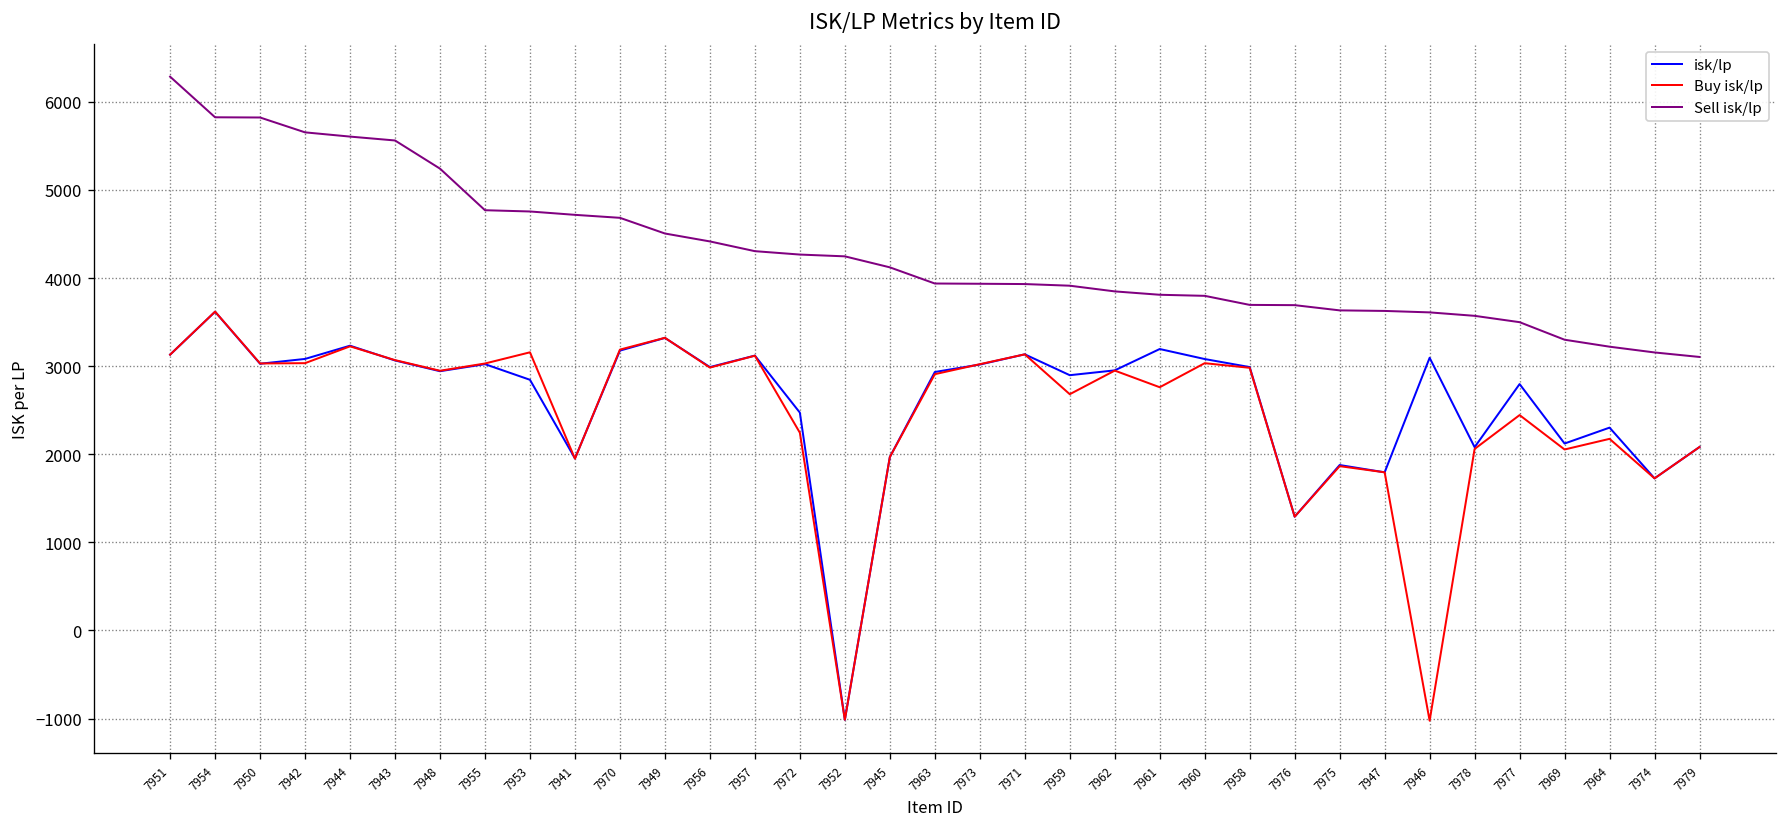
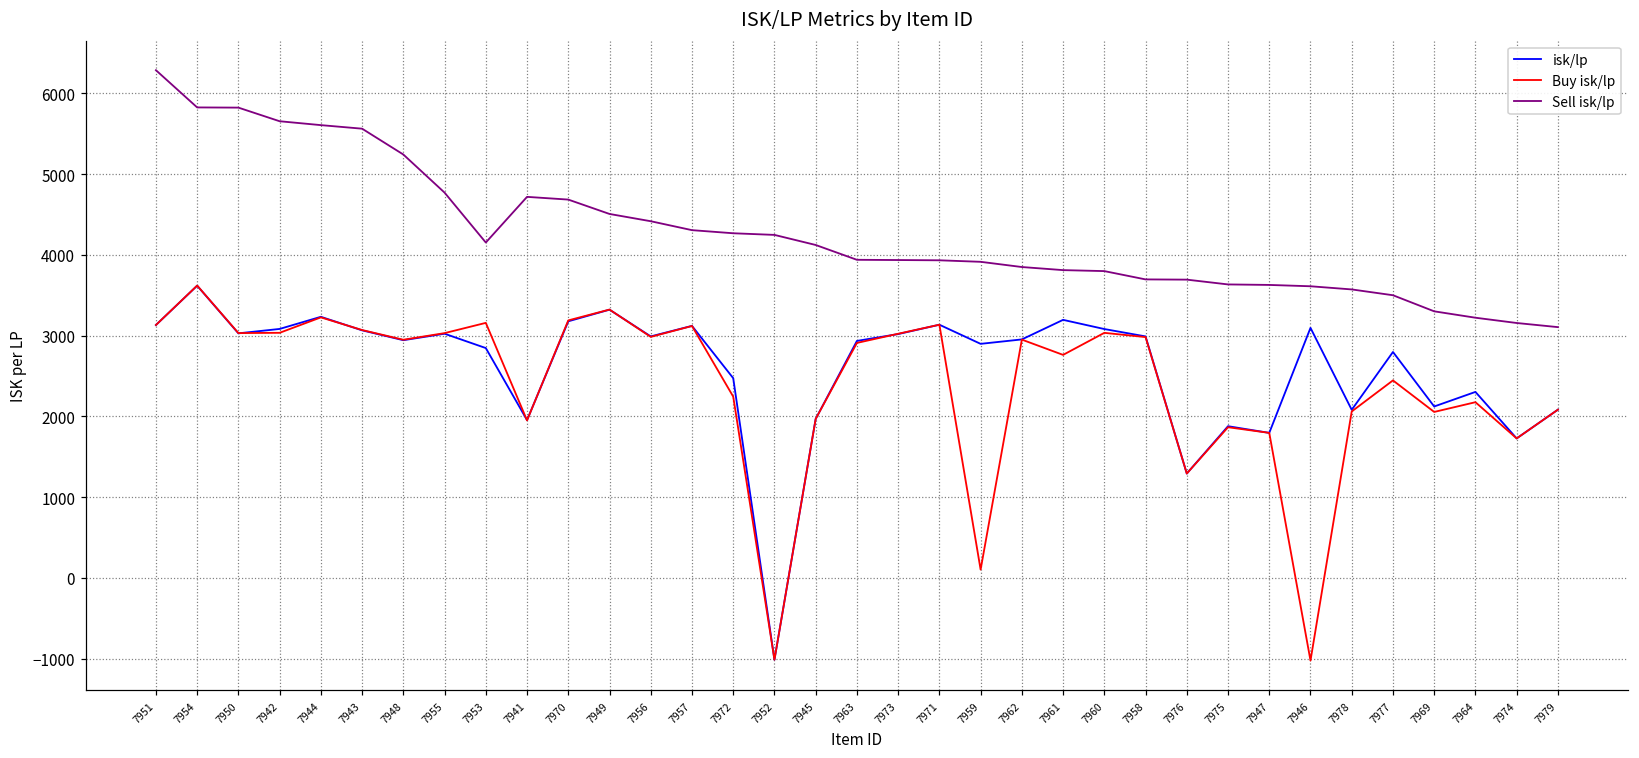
  {
    "isk/lp": {
      "7942": 3100,
      "7953": 2800,
      "7972": 2500,
      "7959": 2900,
      "7961": 3200,
      "7960": 3100,
      "7946": 3100,
      "7977": 2800,
      "7969": 2100,
      "7964": 2300
    },
    "Buy isk/lp": {
      "7942": 3000,
      "7953": 3200,
      "7972": 2200,
-     "7959": 2700,
+     "7959": 100,
      "7961": 2800,
      "7960": 3000,
      "7946": -1000,
      "7977": 2400,
      "7969": 2100,
      "7964": 2200
    },
    "Sell isk/lp": {
      "7951": 6300,
      "7954": 5800,
      "7950": 5800,
      "7942": 5700,
      "7944": 5600,
      "7943": 5600,
      "7948": 5200,
      "7955": 4800,
-     "7953": 4800,
+     "7953": 4200,
      "7941": 4700,
      "7970": 4700,
      "7949": 4500,
      "7956": 4400,
      "7957": 4300,
      "7972": 4300,
      "7952": 4200,
      "7945": 4100,
      "7963": 3900,
      "7973": 3900,
      "7971": 3900,
      "7959": 3900,
      "7962": 3800,
      "7961": 3800,
      "7960": 3800,
      "7958": 3700,
      "7976": 3700,
      "7975": 3600,
      "7947": 3600,
      "7946": 3600,
      "7978": 3600,
      "7977": 3500,
      "7969": 3300,
      "7964": 3200,
      "7974": 3200,
      "7979": 3100
    }
  }
